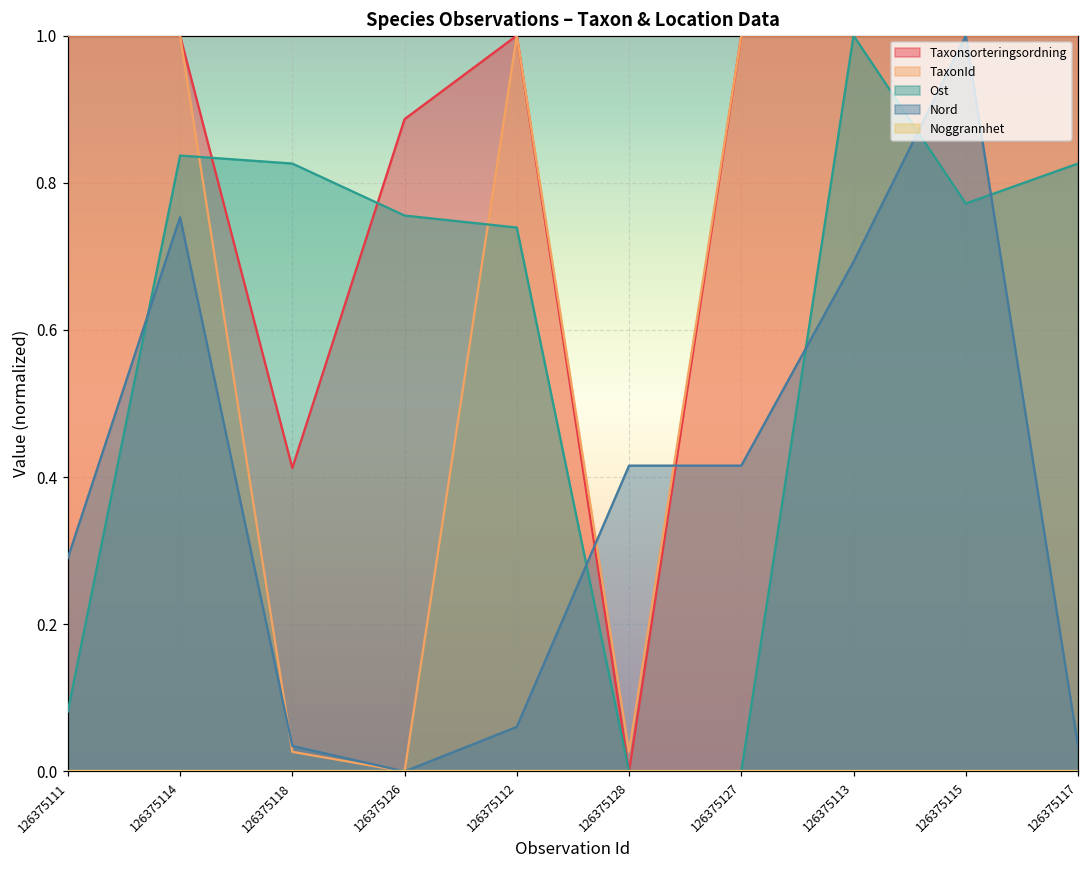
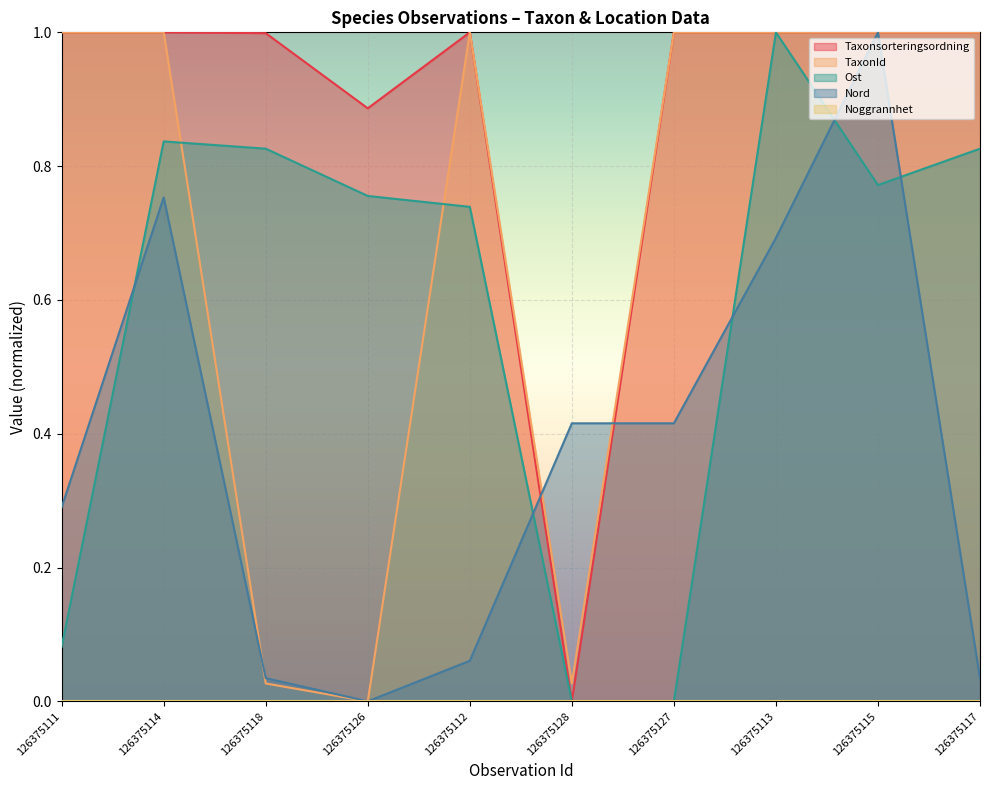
  {
    "Taxonsorteringsordning": {
-     "126375118": 0.41,
+     "126375118": 1.00,
      "126375126": 0.89
    }
  }
